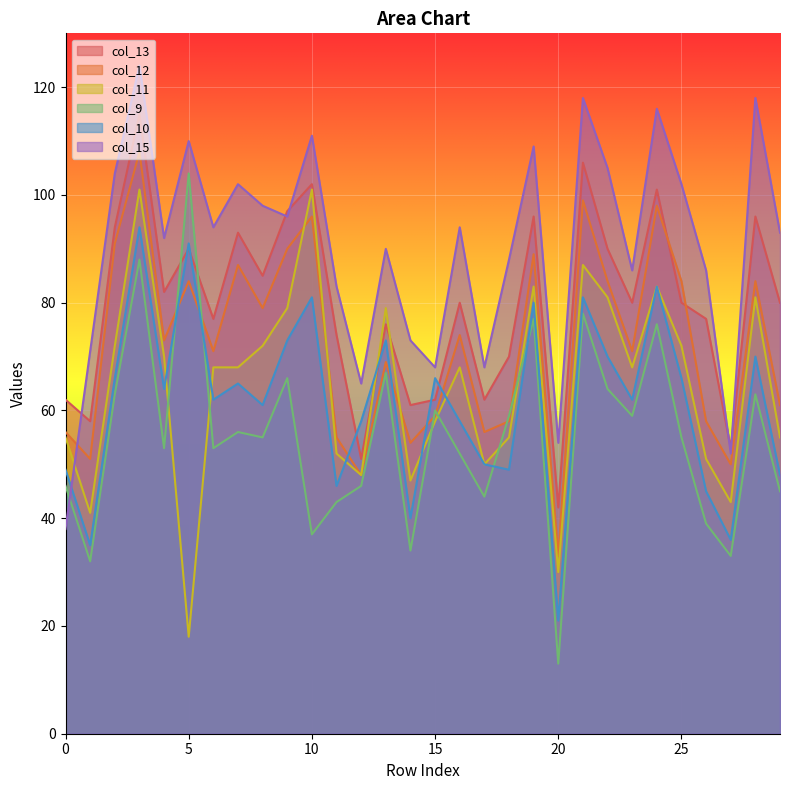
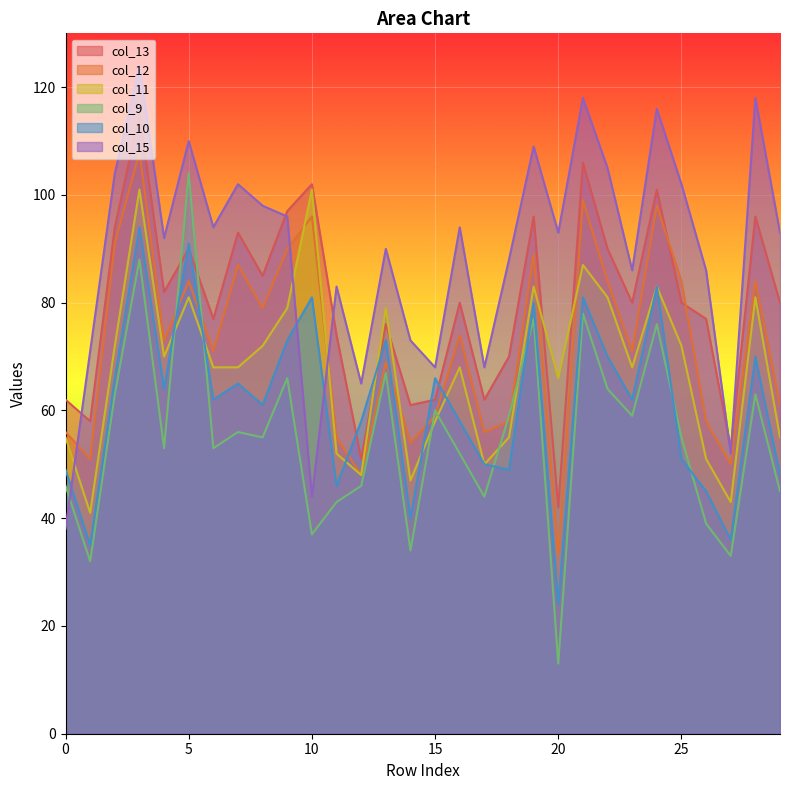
  {
    "col_11": {
      "0": 55,
-     "5": 18,
+     "5": 81,
      "10": 101,
      "15": 58,
-     "20": 30,
+     "20": 66,
      "25": 72
    },
    "col_9": {
      "0": 46,
      "5": 104,
      "10": 37,
      "15": 60,
      "20": 13,
      "25": 55
    },
    "col_10": {
      "0": 49,
      "5": 91,
      "10": 81,
      "15": 66,
-     "20": 21,
-     "25": 66
+     "20": 24,
+     "25": 51
    },
    "col_15": {
      "0": 38,
      "5": 110,
-     "10": 111,
+     "10": 44,
      "15": 68,
-     "20": 54,
+     "20": 93,
      "25": 102
    }
  }
